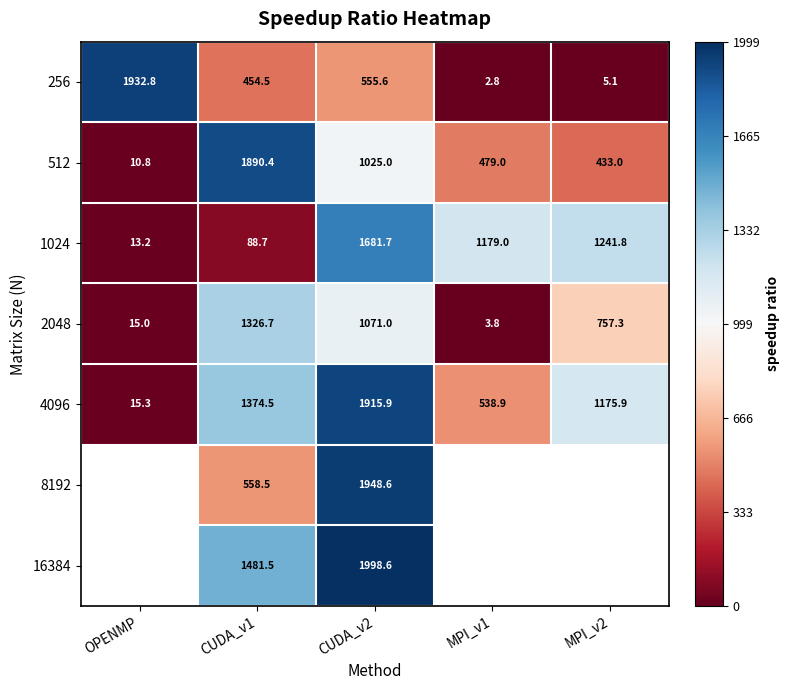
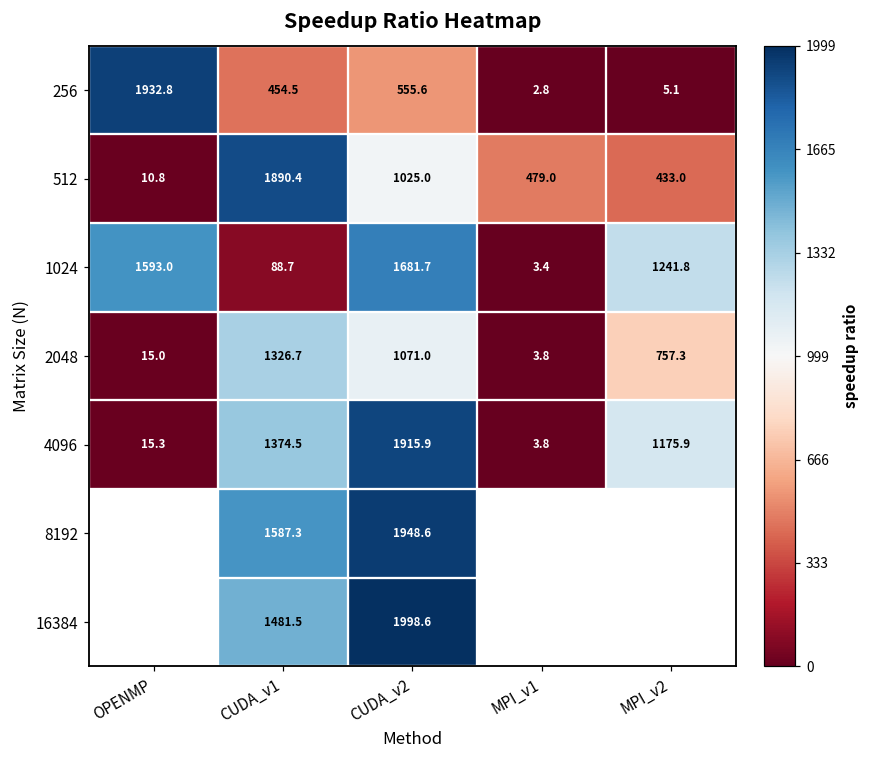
  {
    "256": {
      "OPENMP": 1932.8,
      "CUDA_v1": 454.5,
      "CUDA_v2": 555.6,
      "MPI_v1": 2.8,
      "MPI_v2": 5.1
    },
    "512": {
      "OPENMP": 10.8,
      "CUDA_v1": 1890.4,
      "CUDA_v2": 1025.0,
      "MPI_v1": 479.0,
      "MPI_v2": 433.0
    },
    "1024": {
-     "OPENMP": 13.2,
+     "OPENMP": 1593.0,
      "CUDA_v1": 88.7,
      "CUDA_v2": 1681.7,
-     "MPI_v1": 1179.0,
+     "MPI_v1": 3.4,
      "MPI_v2": 1241.8
    },
    "2048": {
      "OPENMP": 15.0,
      "CUDA_v1": 1326.7,
      "CUDA_v2": 1071.0,
      "MPI_v1": 3.8,
      "MPI_v2": 757.3
    },
    "4096": {
      "OPENMP": 15.3,
      "CUDA_v1": 1374.5,
      "CUDA_v2": 1915.9,
-     "MPI_v1": 538.9,
+     "MPI_v1": 3.8,
      "MPI_v2": 1175.9
    },
    "8192": {
-     "CUDA_v1": 558.5,
+     "CUDA_v1": 1587.3,
      "CUDA_v2": 1948.6
    },
    "16384": {
      "CUDA_v1": 1481.5,
      "CUDA_v2": 1998.6
    }
  }
